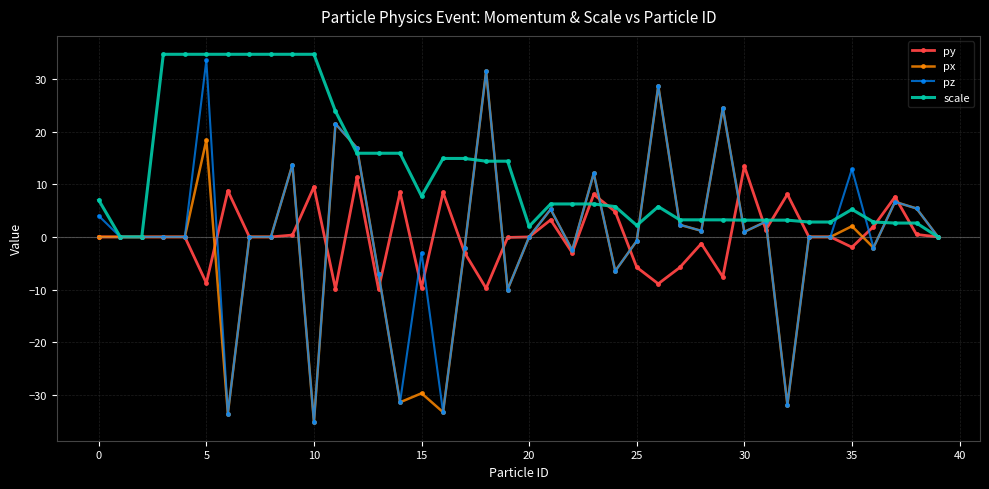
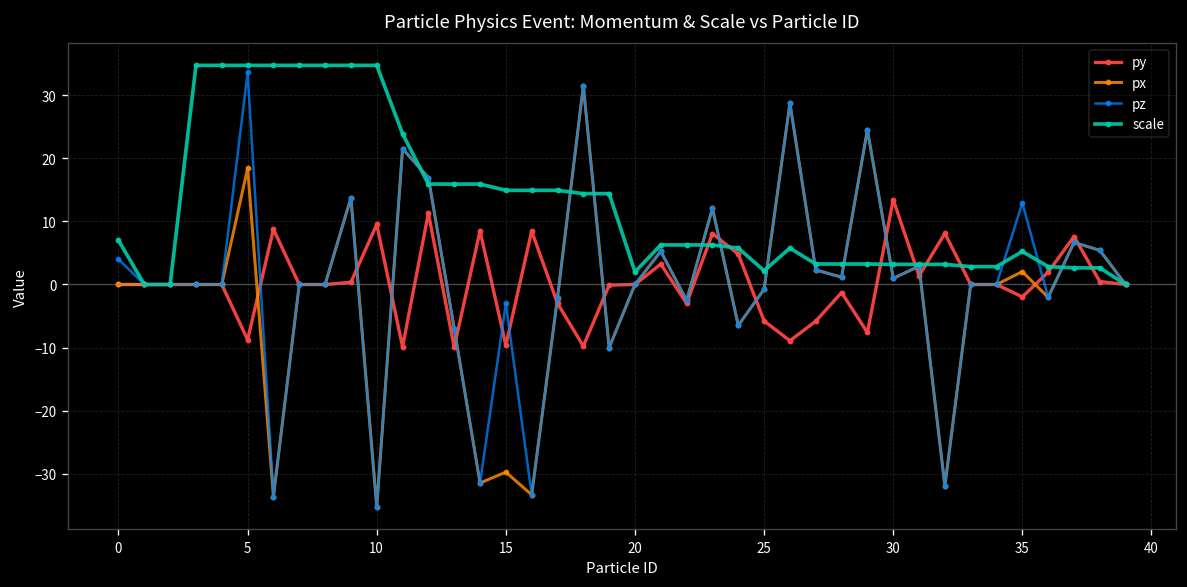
  {
    "py": {
      "5": -9,
      "10": 10,
      "15": -10,
      "25": -6,
      "30": 13,
      "35": -2
    },
    "px": {
      "5": 18,
      "15": -30,
      "35": 2
    },
    "pz": {
      "0": 4,
      "5": 34,
      "15": -3,
      "35": 13
    },
    "scale": {
      "0": 7,
      "5": 35,
      "10": 35,
-     "15": 8,
+     "15": 15,
      "20": 2,
      "25": 2,
      "30": 3,
      "35": 5
    }
  }
